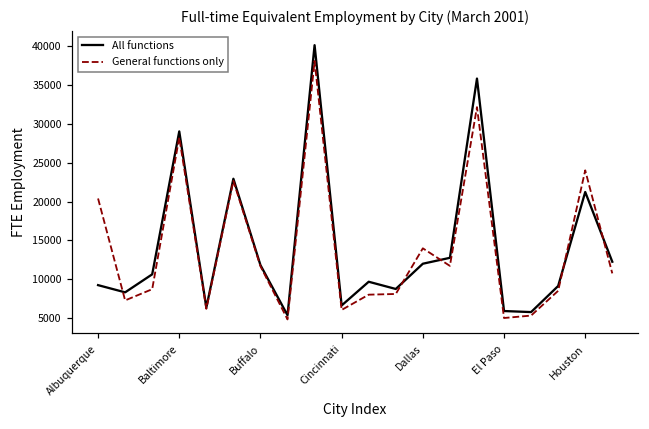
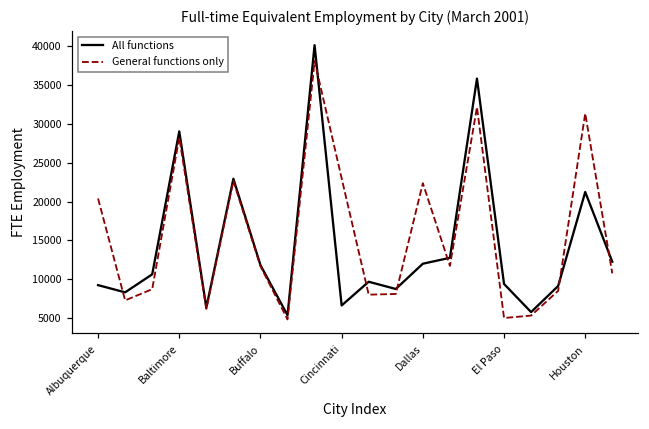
  {
    "All functions": {
      "Albuquerque": 9000,
      "Baltimore": 29000,
      "Cincinnati": 7000,
      "Dallas": 12000,
-     "El Paso": 6000,
+     "El Paso": 9000,
      "Houston": 21000
    },
    "General functions only": {
      "Albuquerque": 20000,
      "Baltimore": 28000,
-     "Cincinnati": 6000,
-     "Dallas": 14000,
+     "Cincinnati": 23000,
+     "Dallas": 22000,
      "El Paso": 5000,
-     "Houston": 24000
+     "Houston": 31000
    }
  }
